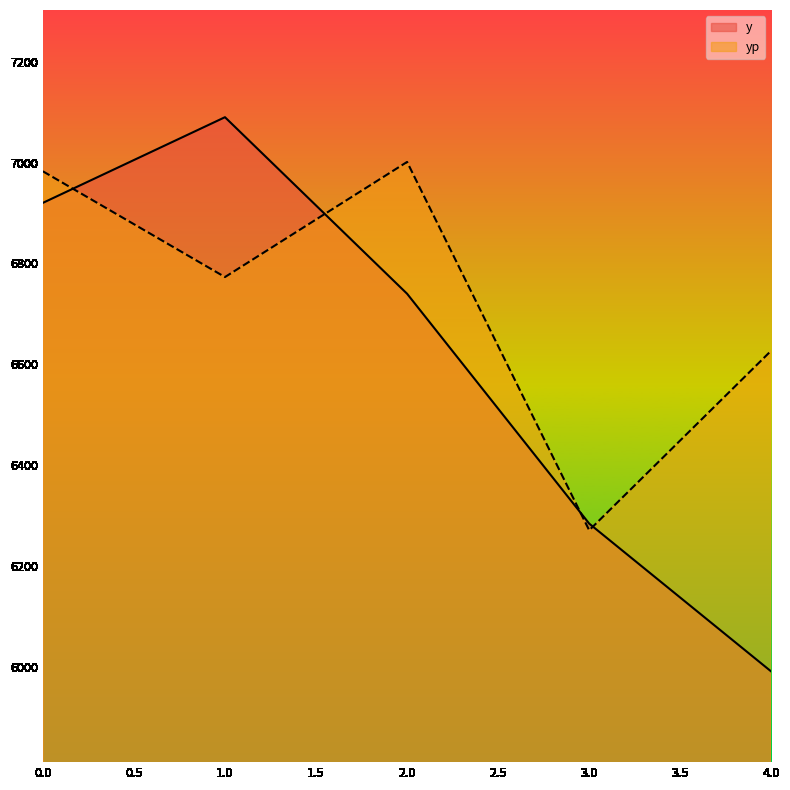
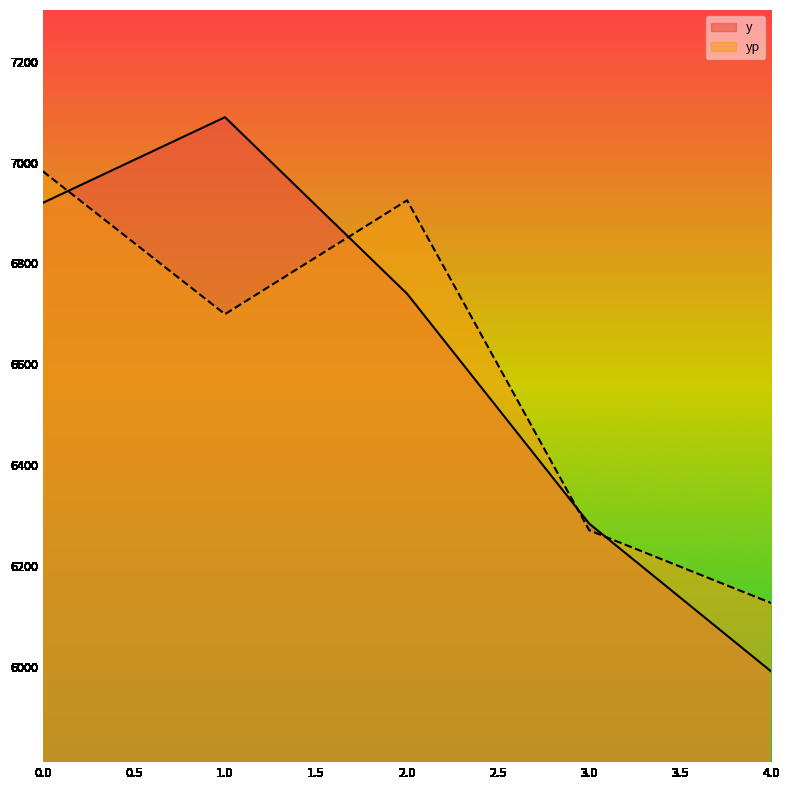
  {
    "y": {
      "0.0": 6920,
      "1.0": 7090,
      "2.0": 6740,
      "3.0": 6280,
      "4.0": 5990
    },
    "yp": {
      "0.0": 6980,
-     "1.0": 6770,
-     "2.0": 7000,
+     "1.0": 6700,
+     "2.0": 6930,
      "3.0": 6270,
-     "4.0": 6630
+     "4.0": 6130
    }
  }
